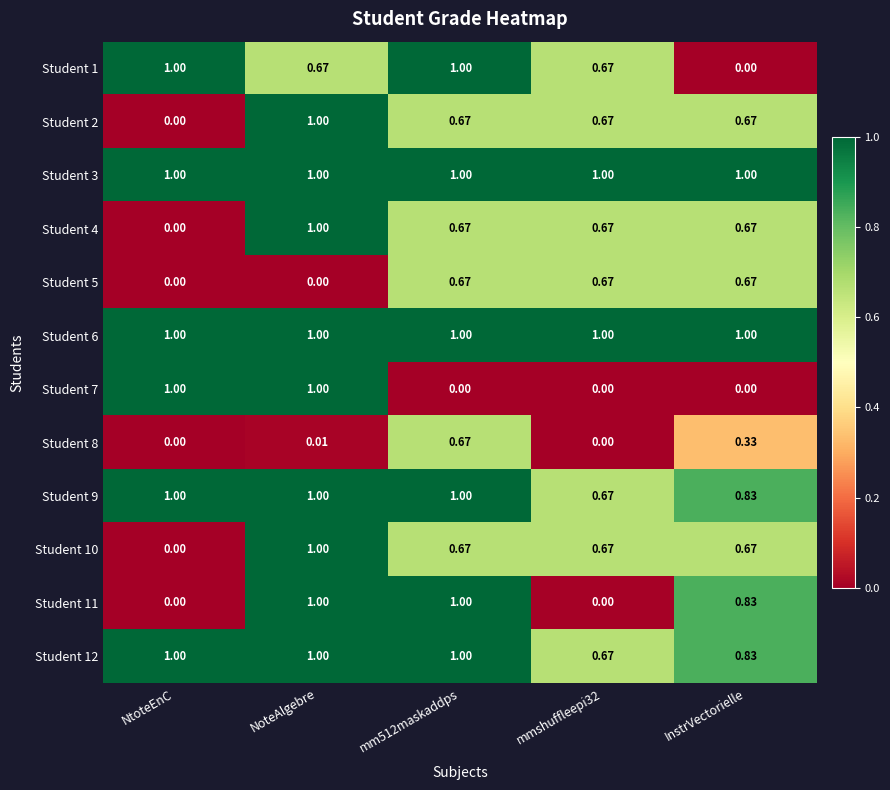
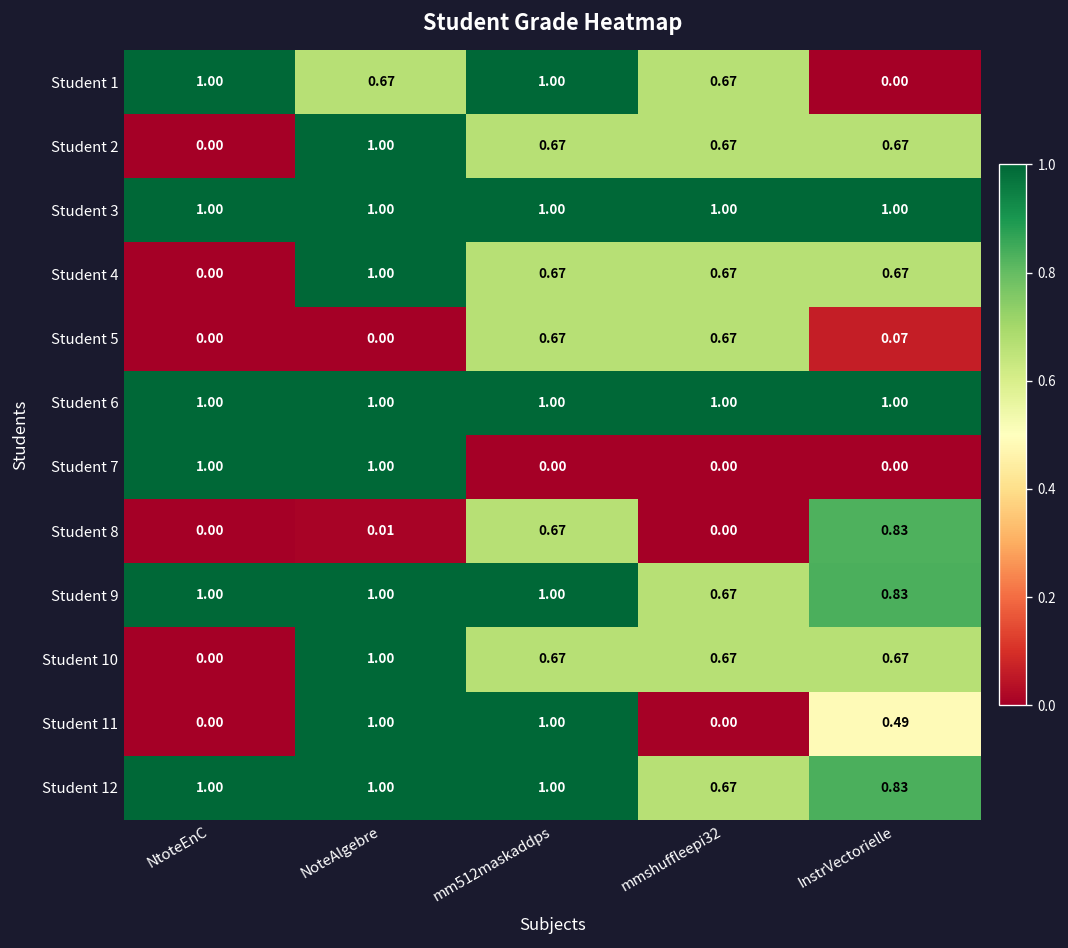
  {
    "Student 1": {
      "NtoteEnC": 1.00,
      "NoteAlgebre": 0.67,
      "mm512maskaddps": 1.00,
      "mmshuffleepi32": 0.67,
      "InstrVectorielle": 0.00
    },
    "Student 2": {
      "NtoteEnC": 0.00,
      "NoteAlgebre": 1.00,
      "mm512maskaddps": 0.67,
      "mmshuffleepi32": 0.67,
      "InstrVectorielle": 0.67
    },
    "Student 3": {
      "NtoteEnC": 1.00,
      "NoteAlgebre": 1.00,
      "mm512maskaddps": 1.00,
      "mmshuffleepi32": 1.00,
      "InstrVectorielle": 1.00
    },
    "Student 4": {
      "NtoteEnC": 0.00,
      "NoteAlgebre": 1.00,
      "mm512maskaddps": 0.67,
      "mmshuffleepi32": 0.67,
      "InstrVectorielle": 0.67
    },
    "Student 5": {
      "NtoteEnC": 0.00,
      "NoteAlgebre": 0.00,
      "mm512maskaddps": 0.67,
      "mmshuffleepi32": 0.67,
-     "InstrVectorielle": 0.67
+     "InstrVectorielle": 0.07
    },
    "Student 6": {
      "NtoteEnC": 1.00,
      "NoteAlgebre": 1.00,
      "mm512maskaddps": 1.00,
      "mmshuffleepi32": 1.00,
      "InstrVectorielle": 1.00
    },
    "Student 7": {
      "NtoteEnC": 1.00,
      "NoteAlgebre": 1.00,
      "mm512maskaddps": 0.00,
      "mmshuffleepi32": 0.00,
      "InstrVectorielle": 0.00
    },
    "Student 8": {
      "NtoteEnC": 0.00,
      "NoteAlgebre": 0.01,
      "mm512maskaddps": 0.67,
      "mmshuffleepi32": 0.00,
-     "InstrVectorielle": 0.33
+     "InstrVectorielle": 0.83
    },
    "Student 9": {
      "NtoteEnC": 1.00,
      "NoteAlgebre": 1.00,
      "mm512maskaddps": 1.00,
      "mmshuffleepi32": 0.67,
      "InstrVectorielle": 0.83
    },
    "Student 10": {
      "NtoteEnC": 0.00,
      "NoteAlgebre": 1.00,
      "mm512maskaddps": 0.67,
      "mmshuffleepi32": 0.67,
      "InstrVectorielle": 0.67
    },
    "Student 11": {
      "NtoteEnC": 0.00,
      "NoteAlgebre": 1.00,
      "mm512maskaddps": 1.00,
      "mmshuffleepi32": 0.00,
-     "InstrVectorielle": 0.83
+     "InstrVectorielle": 0.49
    },
    "Student 12": {
      "NtoteEnC": 1.00,
      "NoteAlgebre": 1.00,
      "mm512maskaddps": 1.00,
      "mmshuffleepi32": 0.67,
      "InstrVectorielle": 0.83
    }
  }
